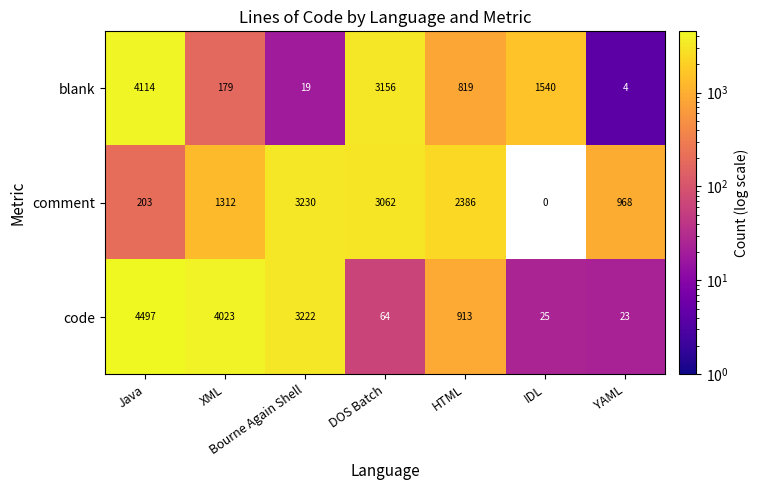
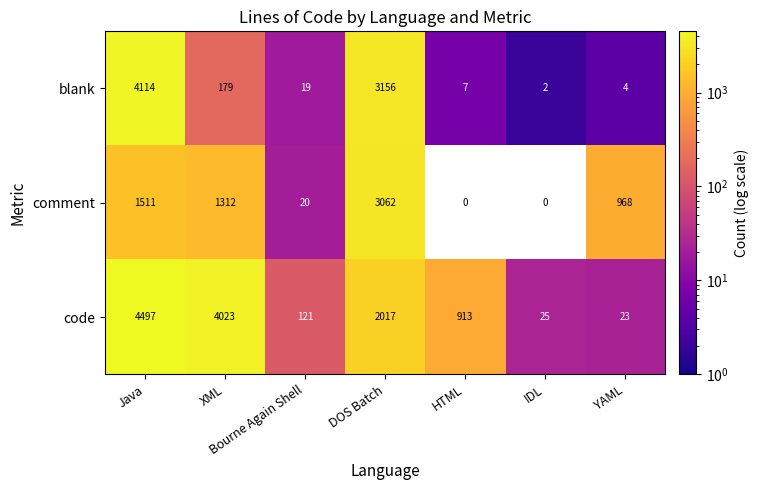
  {
    "blank": {
      "Java": 4114,
      "XML": 179,
      "Bourne Again Shell": 19,
      "DOS Batch": 3156,
-     "HTML": 819,
-     "IDL": 1540,
+     "HTML": 7,
+     "IDL": 2,
      "YAML": 4
    },
    "comment": {
-     "Java": 203,
+     "Java": 1511,
      "XML": 1312,
-     "Bourne Again Shell": 3230,
+     "Bourne Again Shell": 20,
      "DOS Batch": 3062,
-     "HTML": 2386,
+     "HTML": 0,
      "IDL": 0,
      "YAML": 968
    },
    "code": {
      "Java": 4497,
      "XML": 4023,
-     "Bourne Again Shell": 3222,
-     "DOS Batch": 64,
+     "Bourne Again Shell": 121,
+     "DOS Batch": 2017,
      "HTML": 913,
      "IDL": 25,
      "YAML": 23
    }
  }
